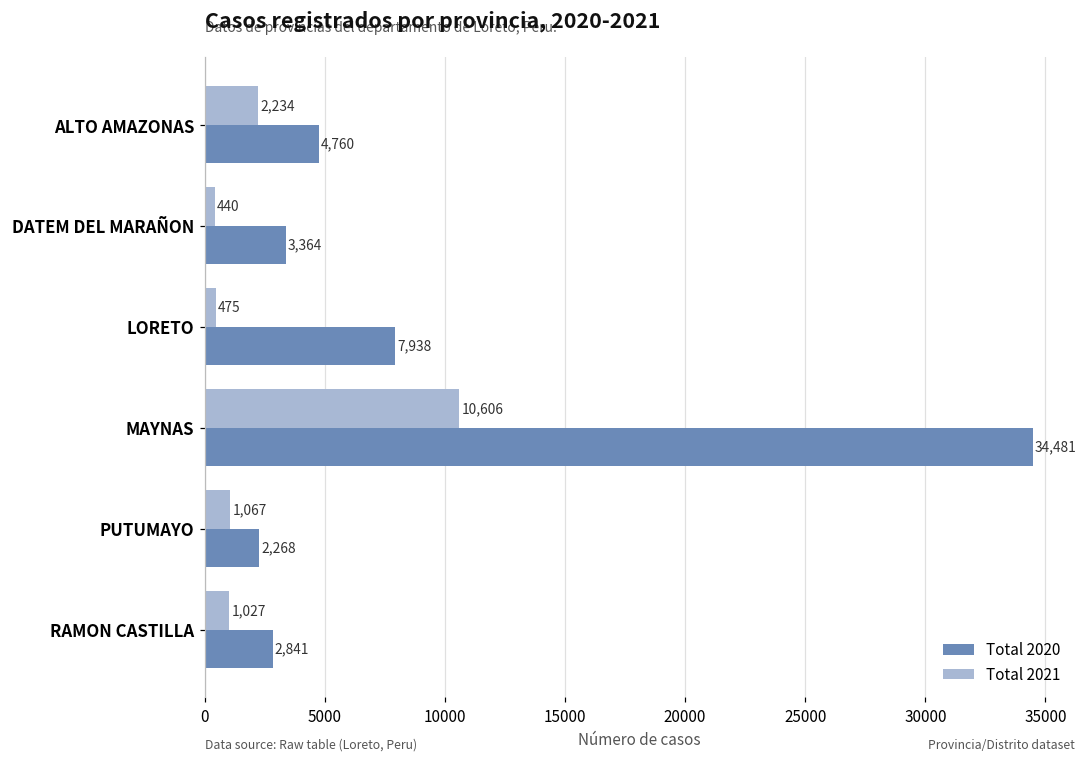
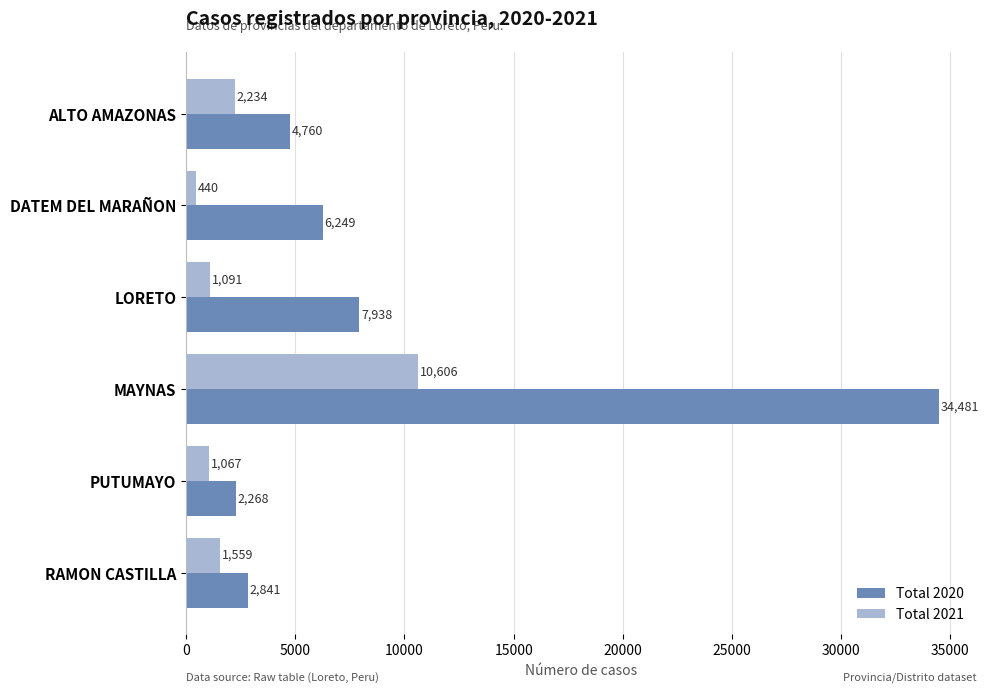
  {
    "Total 2020": {
      "ALTO AMAZONAS": "4,760",
-     "DATEM DEL MARAÑON": "3,364",
+     "DATEM DEL MARAÑON": "6,249",
      "LORETO": "7,938",
      "MAYNAS": "34,481",
      "PUTUMAYO": "2,268",
      "RAMON CASTILLA": "2,841"
    },
    "Total 2021": {
      "ALTO AMAZONAS": "2,234",
      "DATEM DEL MARAÑON": "440",
-     "LORETO": "475",
+     "LORETO": "1,091",
      "MAYNAS": "10,606",
      "PUTUMAYO": "1,067",
-     "RAMON CASTILLA": "1,027"
+     "RAMON CASTILLA": "1,559"
    }
  }
